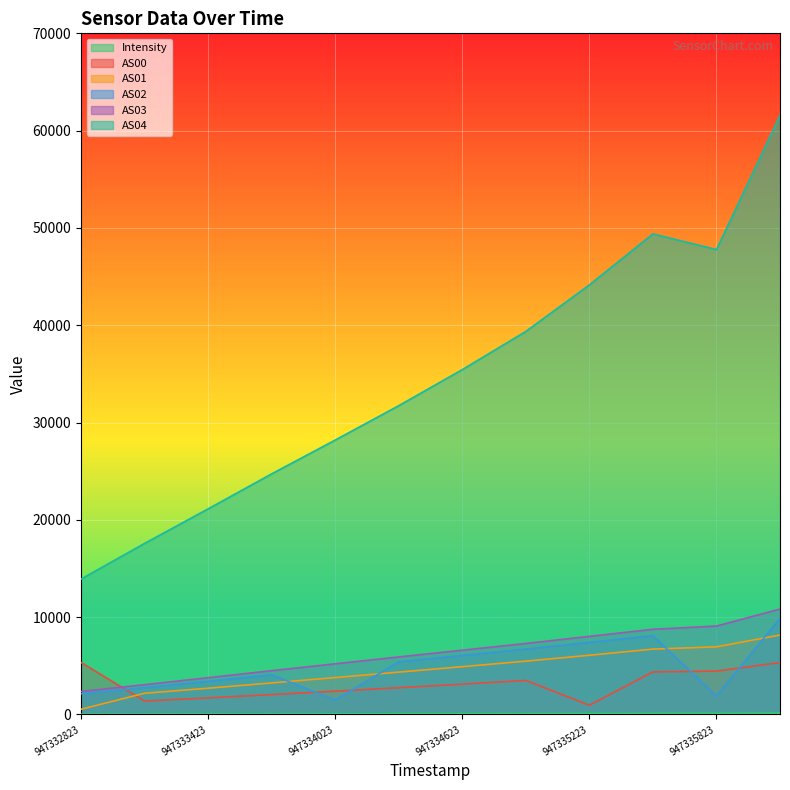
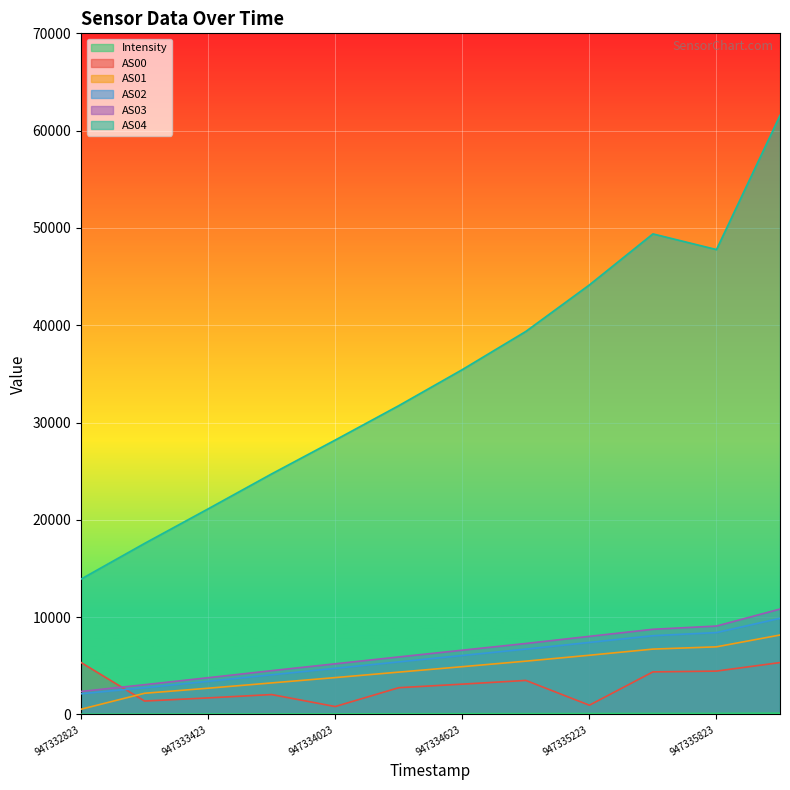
  {
    "AS00": {
      "947332823": 5000,
      "947333423": 2000,
-     "947334023": 2000,
+     "947334023": 1000,
      "947334623": 3000,
      "947335223": 1000,
      "947335823": 4000
    },
    "AS01": {
      "947332823": 1000,
      "947333423": 3000,
      "947334023": 4000,
      "947334623": 5000,
      "947335223": 6000,
      "947335823": 7000
    },
    "AS02": {
      "947333423": 3000,
-     "947334023": 1000,
+     "947334023": 5000,
      "947334623": 6000,
      "947335223": 7000,
-     "947335823": 2000
+     "947335823": 8000
    },
    "AS03": {
      "947333423": 4000,
      "947334023": 5000,
      "947334623": 7000,
      "947335223": 8000,
      "947335823": 9000
    }
  }
